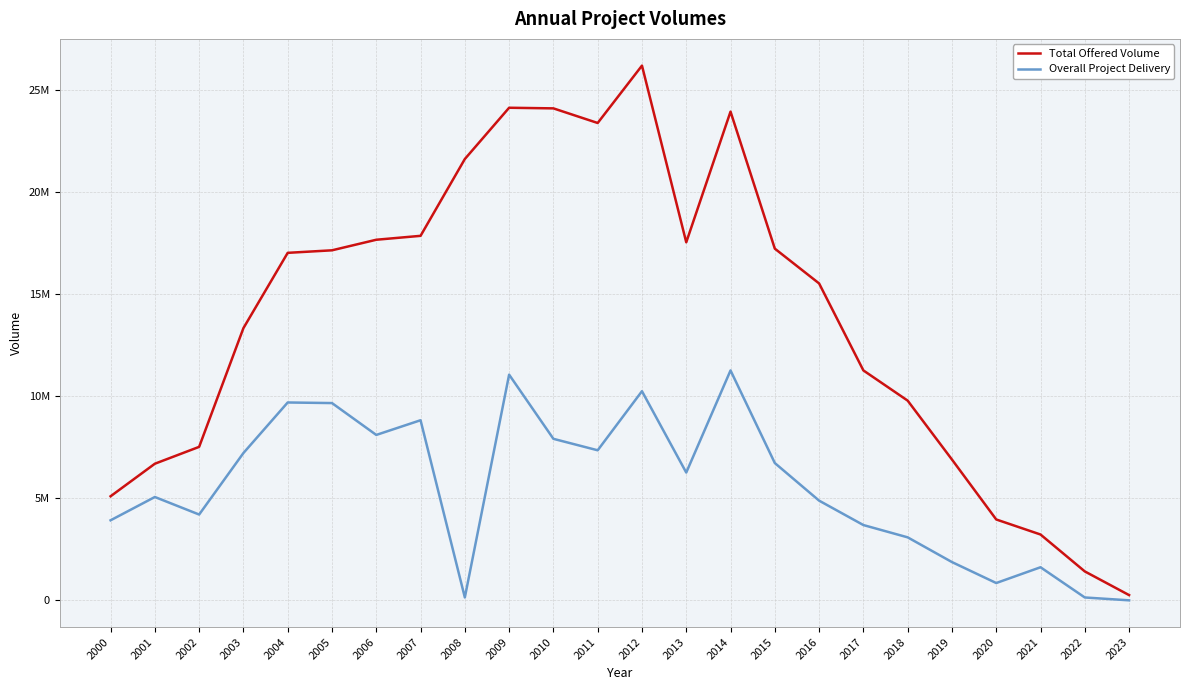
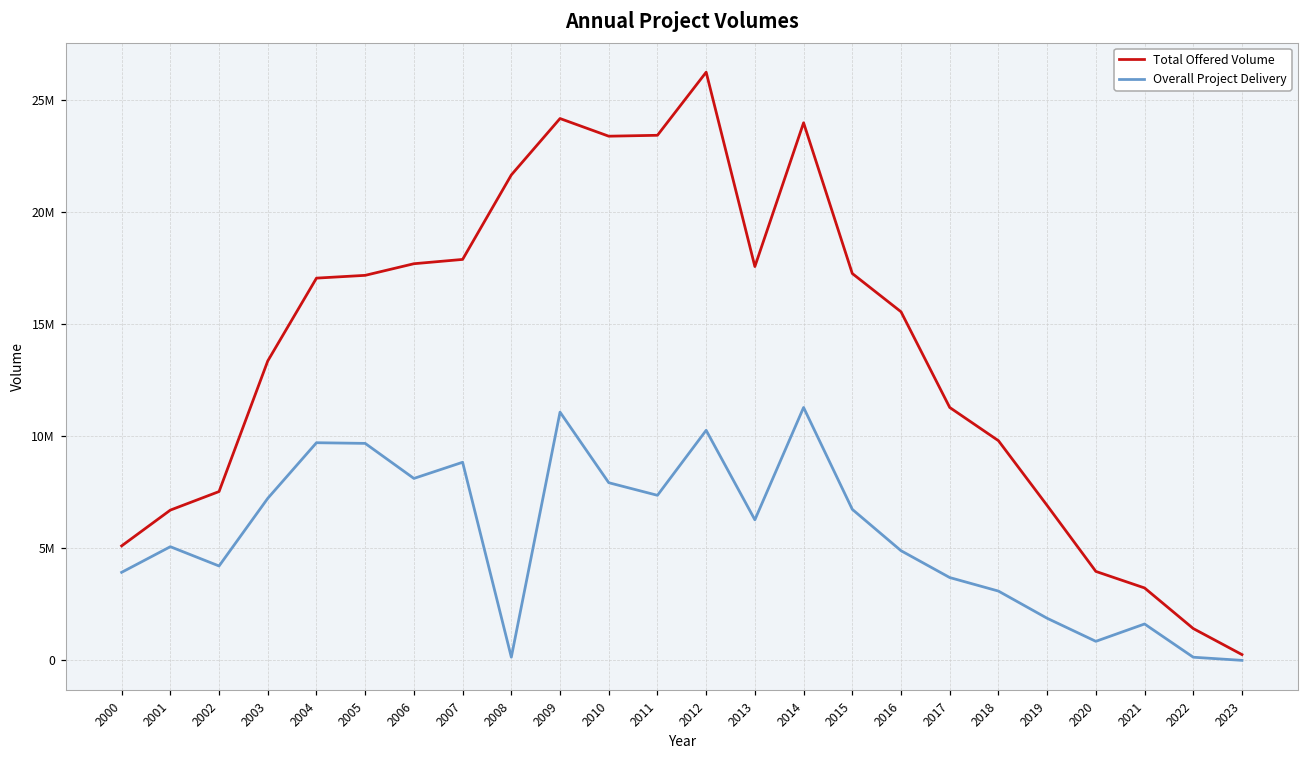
  {
    "Total Offered Volume": {
      "2000": 5100000,
      "2001": 6700000,
      "2002": 7500000,
      "2003": 13300000,
      "2004": 17000000,
      "2005": 17200000,
      "2006": 17700000,
      "2007": 17900000,
      "2008": 21600000,
      "2009": 24200000,
-     "2010": 24100000,
+     "2010": 23400000,
      "2011": 23400000,
      "2012": 26200000,
      "2013": 17600000,
      "2014": 24000000,
      "2015": 17200000,
      "2016": 15500000,
      "2017": 11300000,
      "2018": 9800000,
      "2019": 6900000,
      "2020": 4000000,
      "2021": 3200000,
      "2022": 1400000,
      "2023": 300000
    },
    "Overall Project Delivery": {
      "2000": 3900000,
      "2001": 5100000,
      "2002": 4200000,
      "2003": 7200000,
      "2004": 9700000,
      "2005": 9700000,
      "2006": 8100000,
      "2007": 8800000,
      "2008": 100000,
      "2009": 11100000,
      "2010": 7900000,
      "2011": 7400000,
      "2012": 10300000,
      "2013": 6300000,
      "2014": 11300000,
      "2015": 6700000,
      "2016": 4900000,
      "2017": 3700000,
      "2018": 3100000,
      "2019": 1900000,
      "2020": 800000,
      "2021": 1600000,
      "2022": 100000,
      "2023": 0
    }
  }
